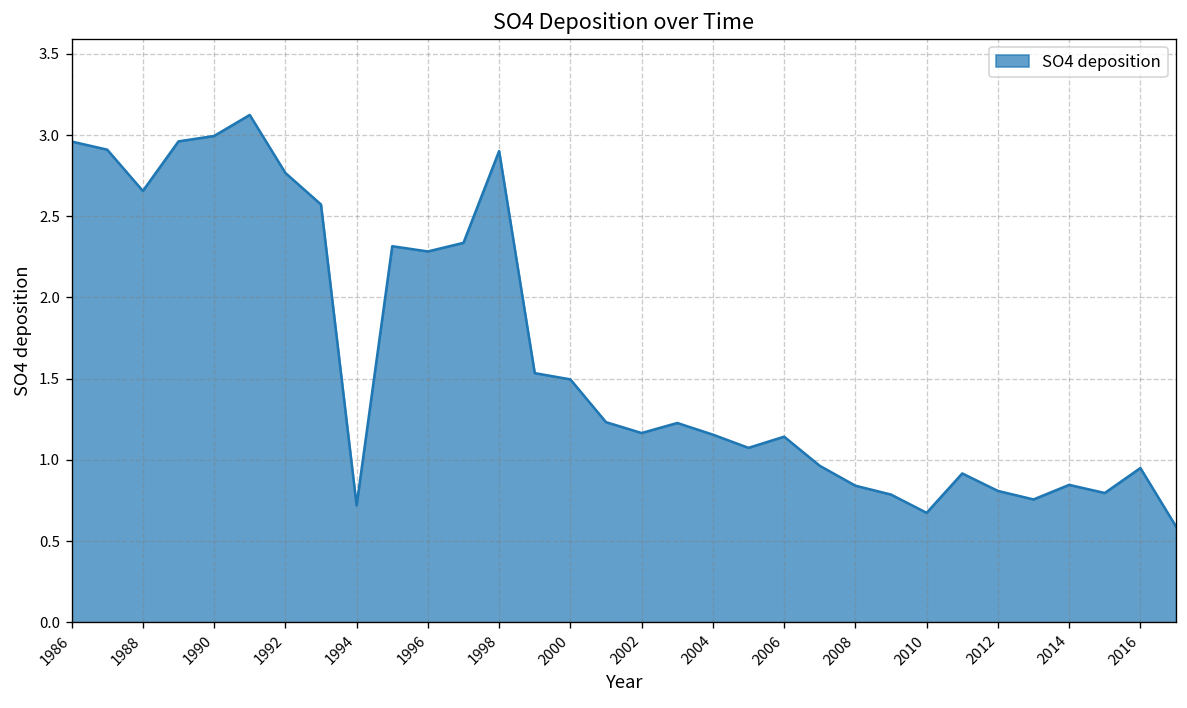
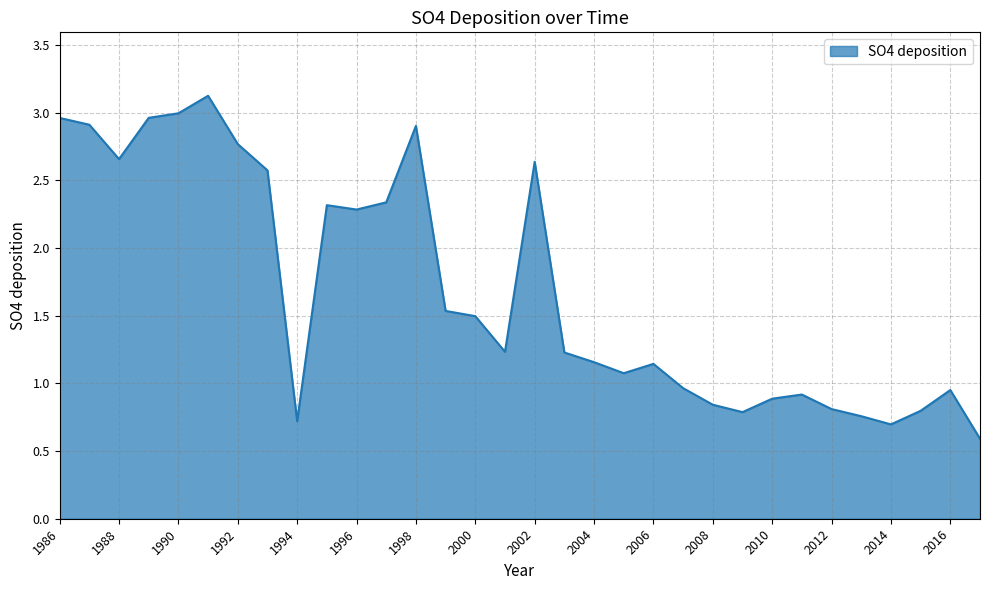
  {
    "1986": 2.96,
    "1988": 2.66,
    "1990": 2.99,
    "1992": 2.77,
    "1994": 0.72,
    "1996": 2.28,
    "1998": 2.90,
    "2000": 1.50,
-   "2002": 1.17,
+   "2002": 2.64,
    "2004": 1.16,
    "2006": 1.14,
    "2008": 0.84,
-   "2010": 0.67,
+   "2010": 0.89,
    "2012": 0.81,
-   "2014": 0.85,
+   "2014": 0.70,
    "2016": 0.95
  }
